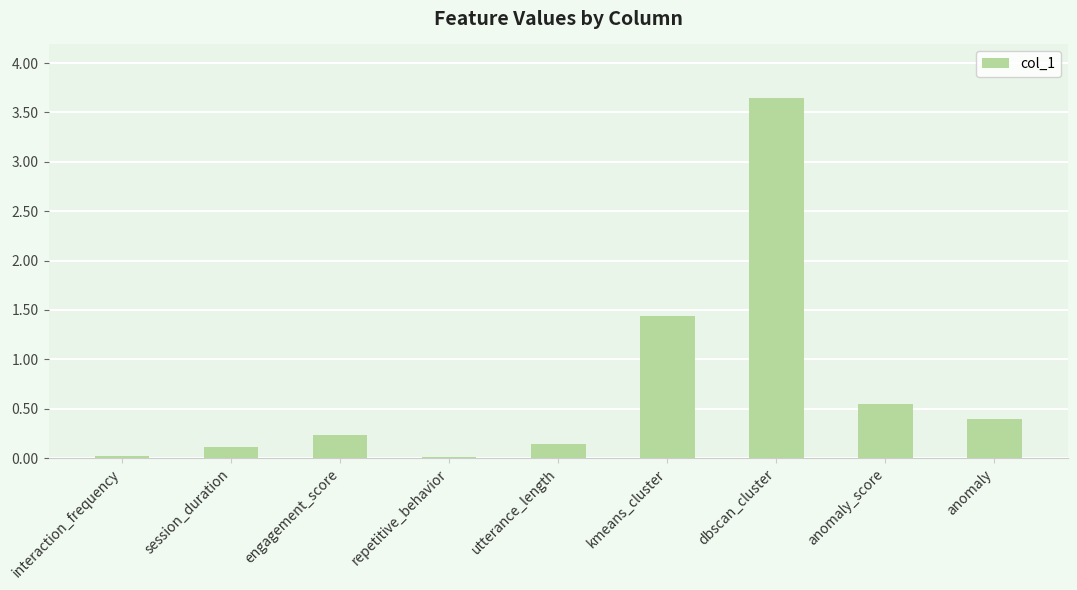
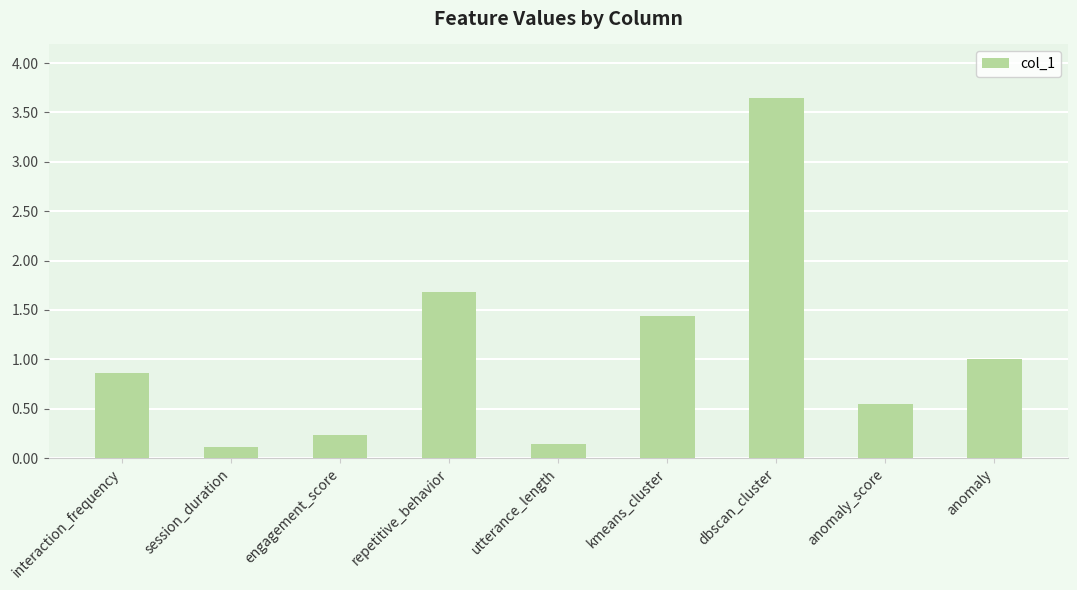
  {
-   "interaction_frequency": 0.0,
+   "interaction_frequency": 0.9,
    "session_duration": 0.1,
    "engagement_score": 0.2,
-   "repetitive_behavior": 0.0,
+   "repetitive_behavior": 1.7,
    "utterance_length": 0.1,
    "kmeans_cluster": 1.4,
    "dbscan_cluster": 3.6,
    "anomaly_score": 0.5,
-   "anomaly": 0.4
+   "anomaly": 1.0
  }
